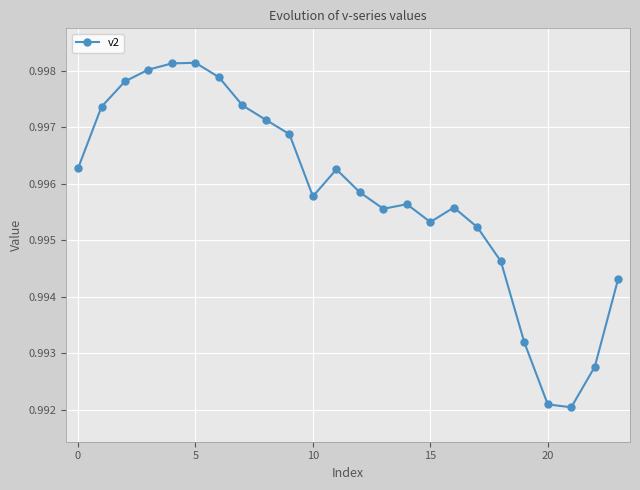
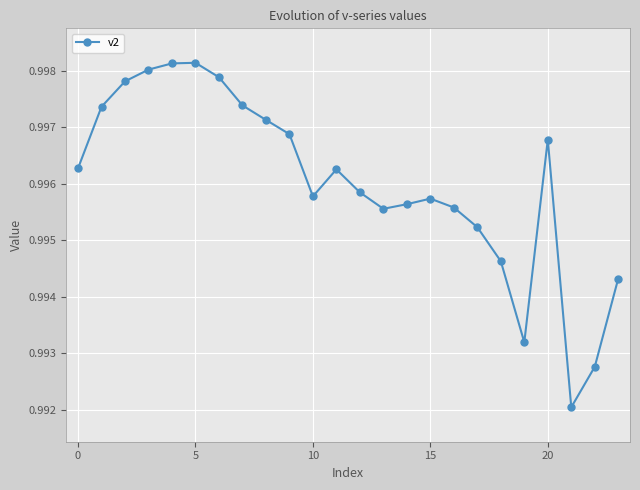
  {
    "0": 0.9963,
    "5": 0.9981,
    "10": 0.9958,
-   "15": 0.9953,
-   "20": 0.9921
+   "15": 0.9957,
+   "20": 0.9968
  }
